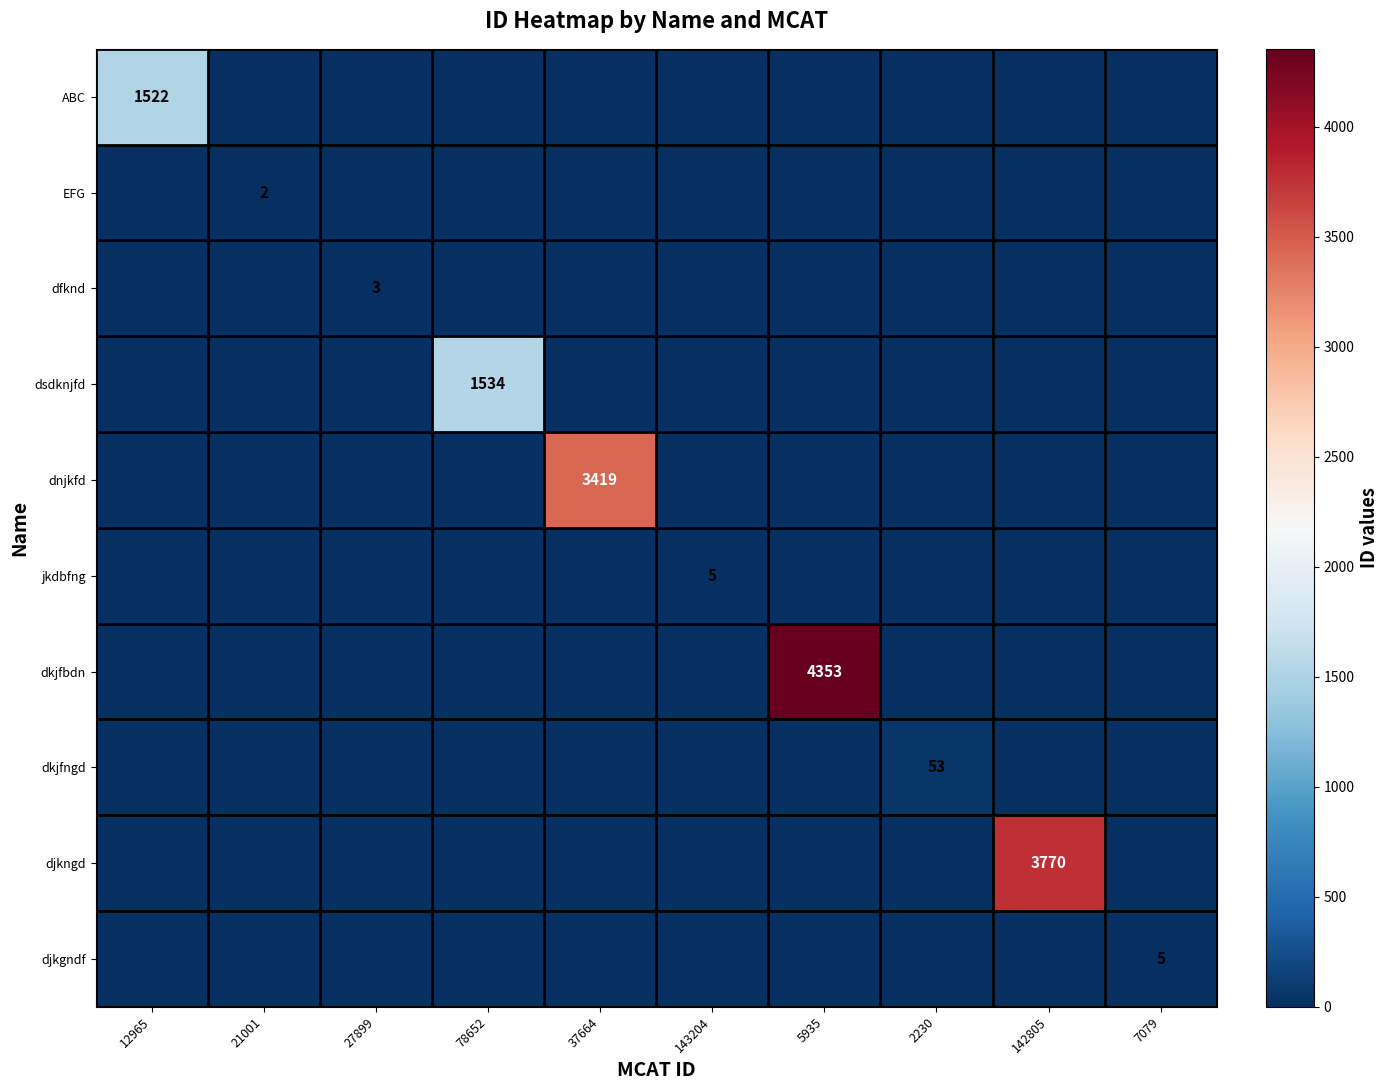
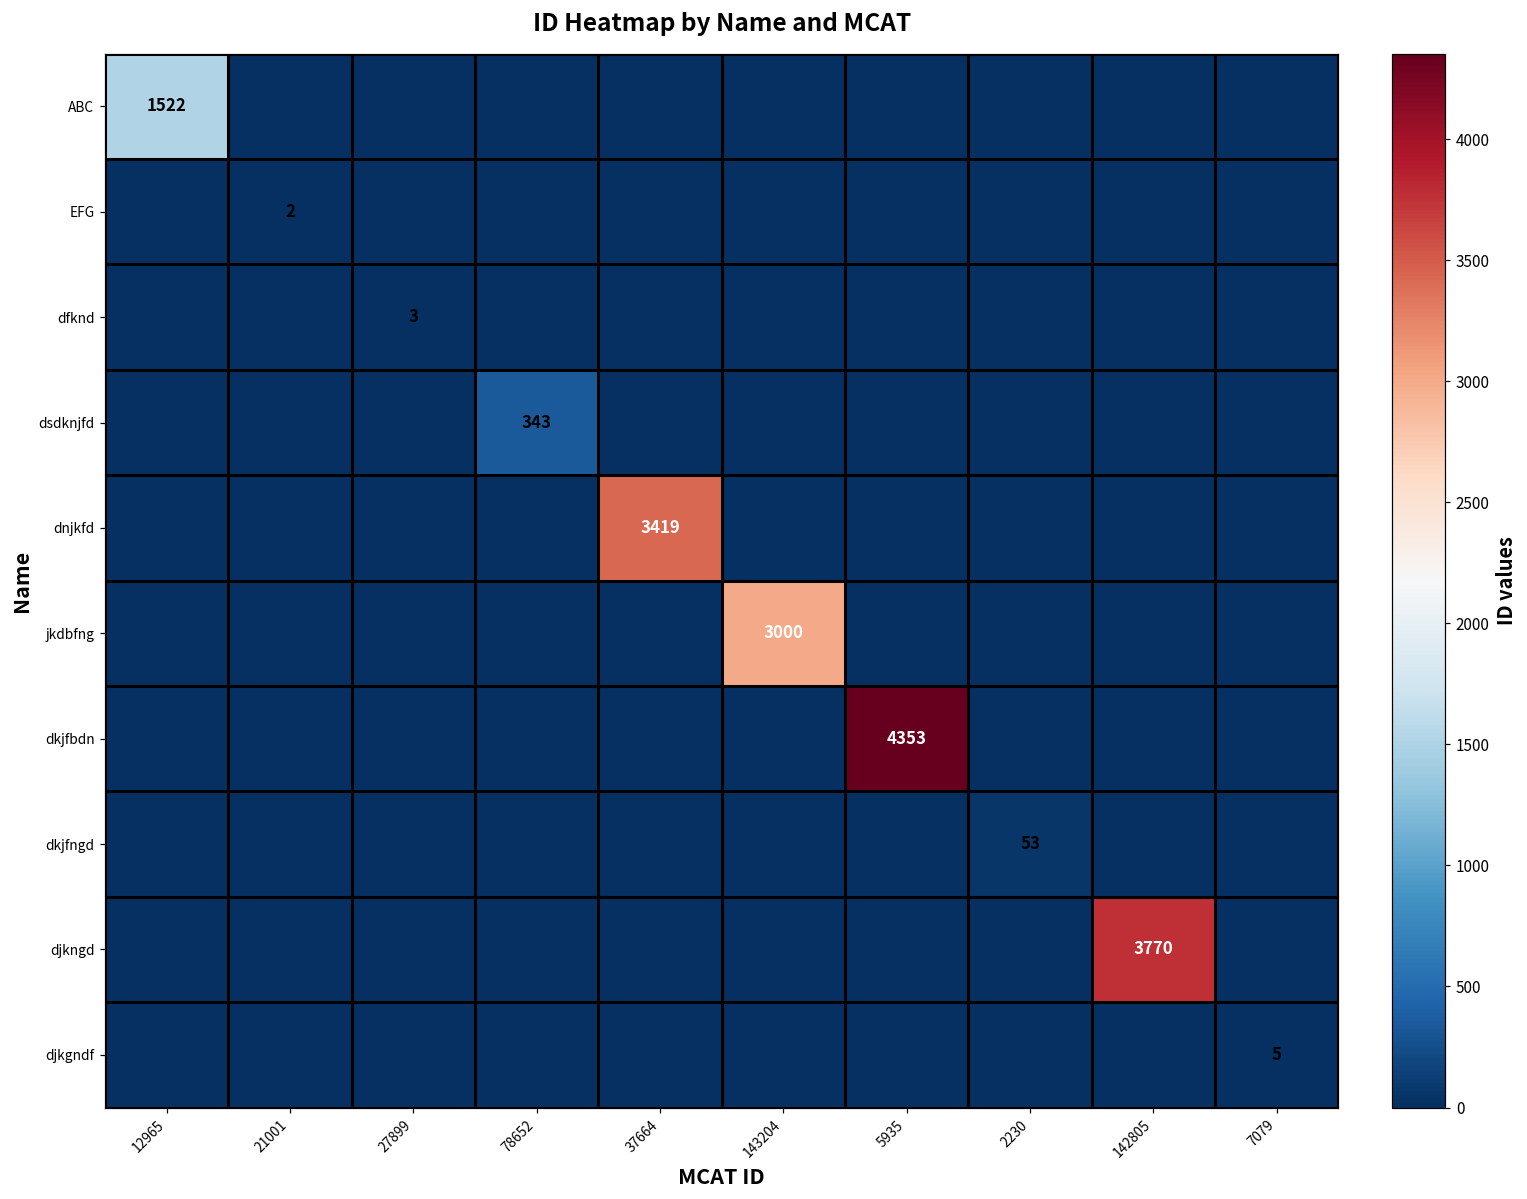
  {
    "ABC": {
      "12965": 1522
    },
    "EFG": {
      "21001": 2
    },
    "dfknd": {
      "27899": 3
    },
    "dsdknjfd": {
-     "78652": 1534
+     "78652": 343
    },
    "dnjkfd": {
      "37664": 3419
    },
    "jkdbfng": {
-     "143204": 5
+     "143204": 3000
    },
    "dkjfbdn": {
      "5935": 4353
    },
    "dkjfngd": {
      "2230": 53
    },
    "djkngd": {
      "142805": 3770
    },
    "djkgndf": {
      "7079": 5
    }
  }
